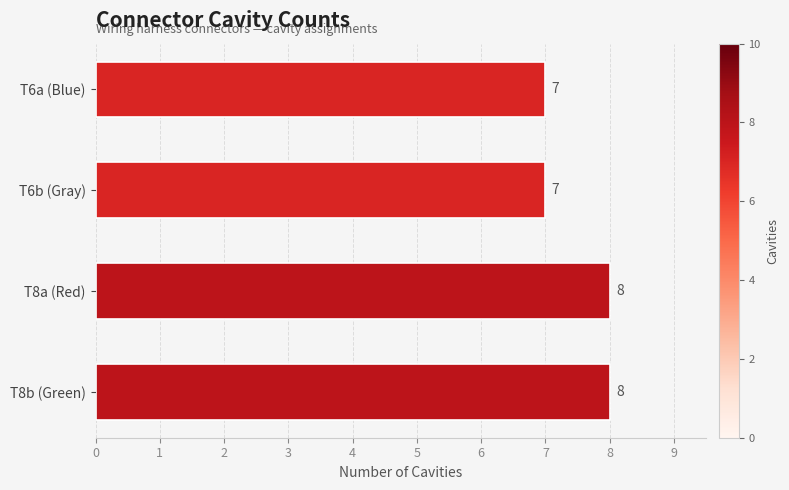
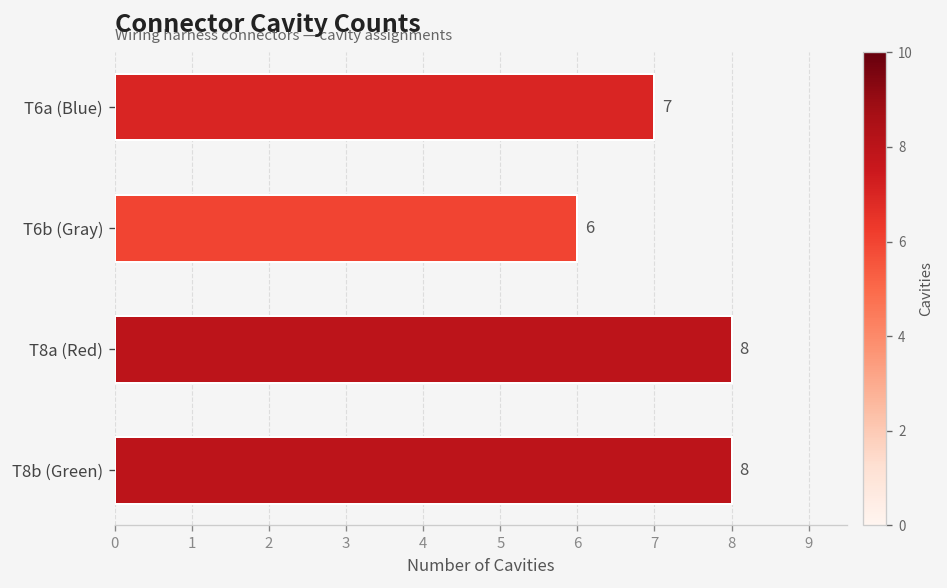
  {
    "T6a (Blue)": 7,
-   "T6b (Gray)": 7,
+   "T6b (Gray)": 6,
    "T8a (Red)": 8,
    "T8b (Green)": 8
  }
